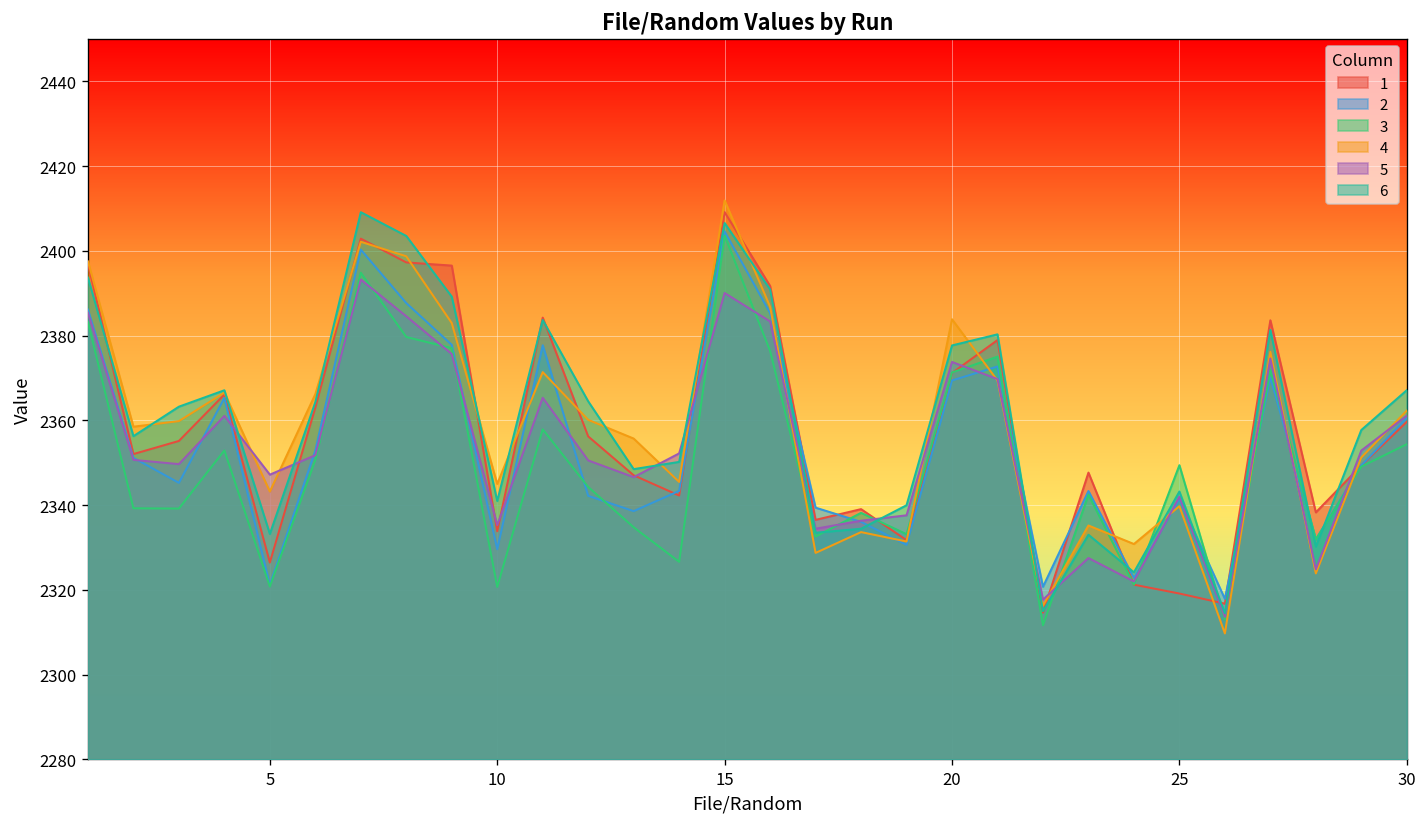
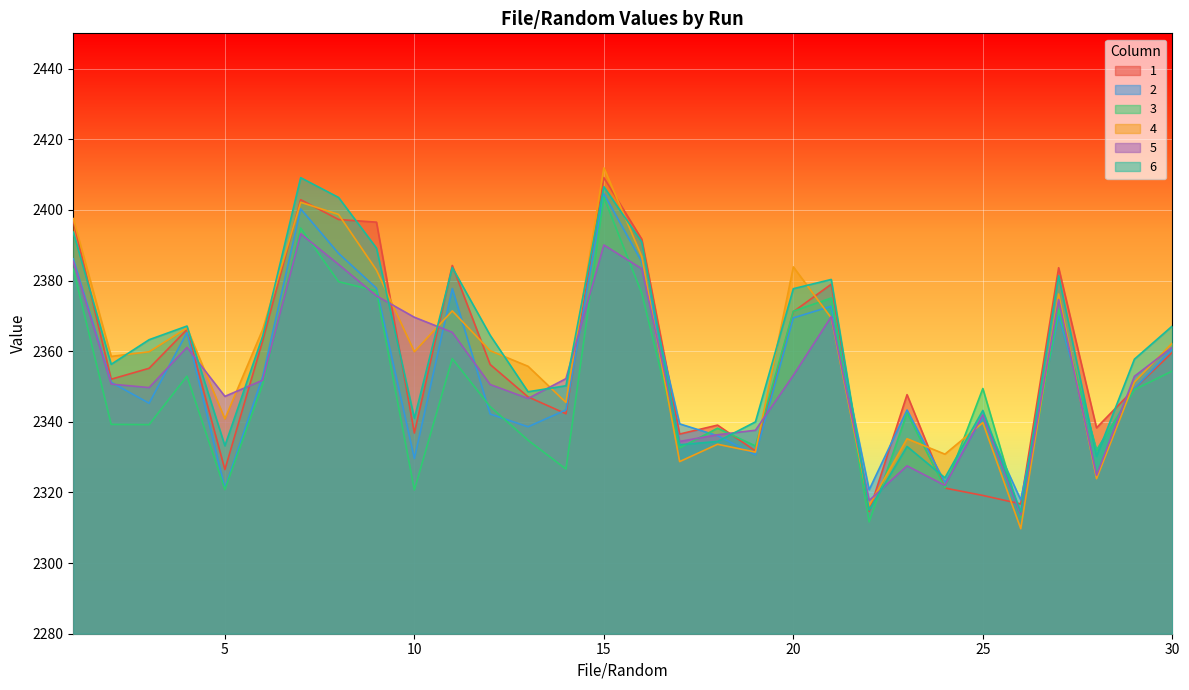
  {
    "1": {
      "5": 2326,
-     "10": 2334,
+     "10": 2337,
      "15": 2409,
      "25": 2319,
      "30": 2360
    },
    "4": {
-     "5": 2343,
-     "10": 2345,
+     "5": 2341,
+     "10": 2360,
      "15": 2412,
      "20": 2384,
      "25": 2340,
      "30": 2362
    },
    "5": {
      "5": 2347,
-     "10": 2335,
+     "10": 2370,
      "15": 2390,
-     "20": 2374
+     "20": 2353
    }
  }
